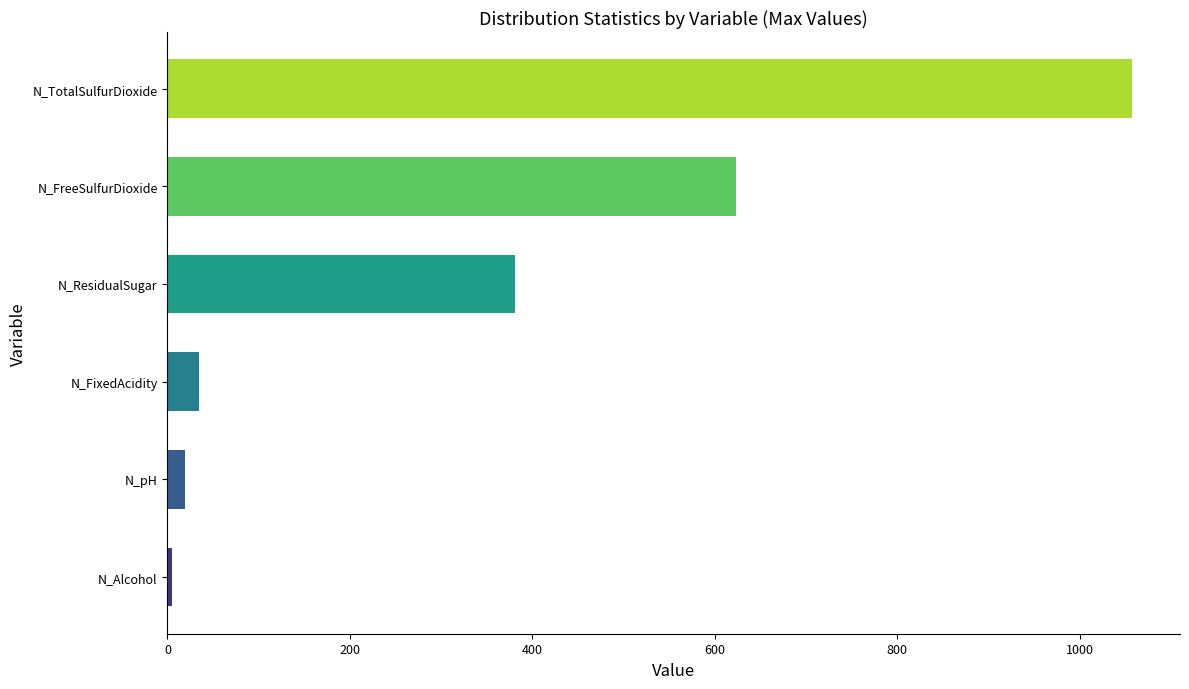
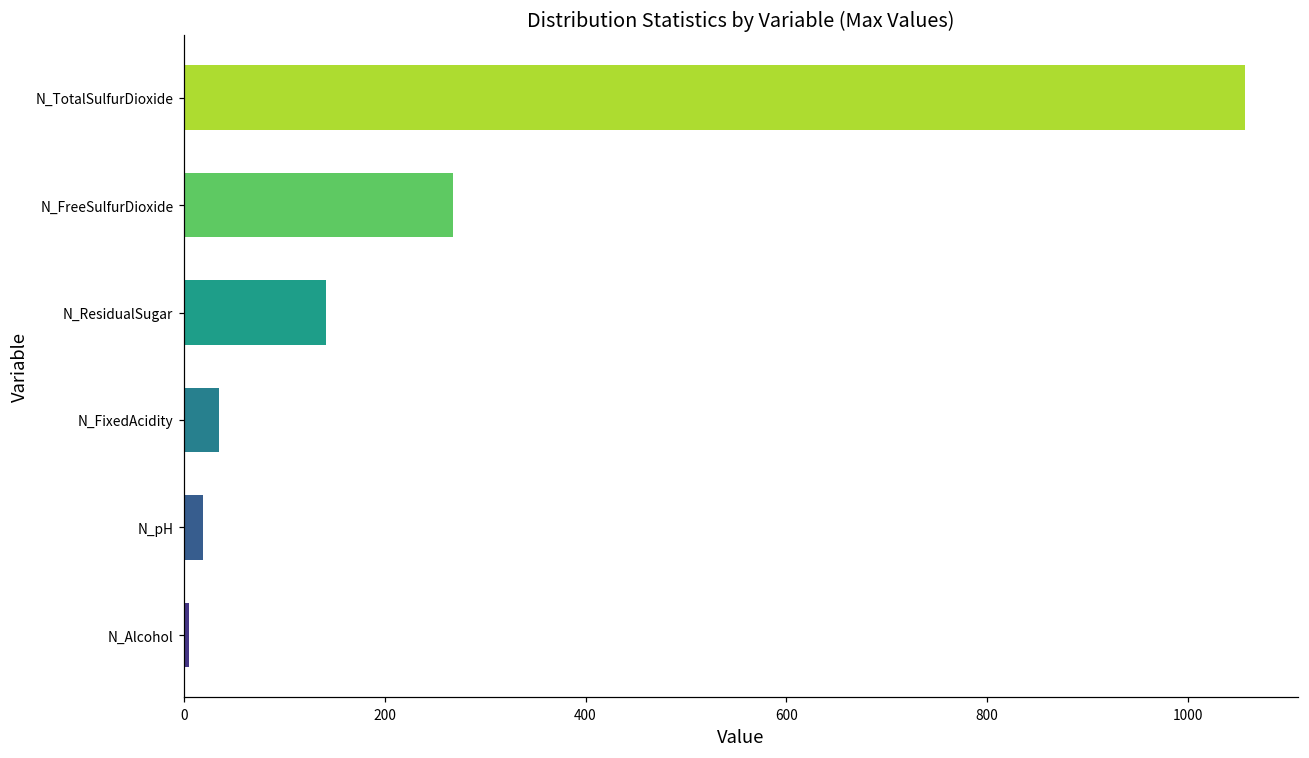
  {
    "N_TotalSulfurDioxide": 1060,
-   "N_FreeSulfurDioxide": 620,
-   "N_ResidualSugar": 380,
+   "N_FreeSulfurDioxide": 270,
+   "N_ResidualSugar": 140,
    "N_FixedAcidity": 30,
    "N_pH": 20,
    "N_Alcohol": 0
  }
